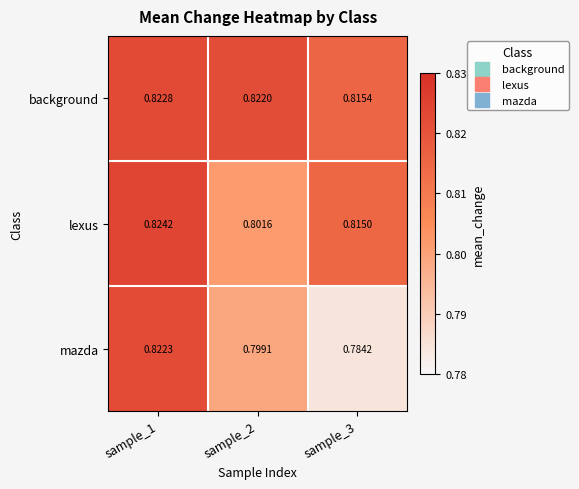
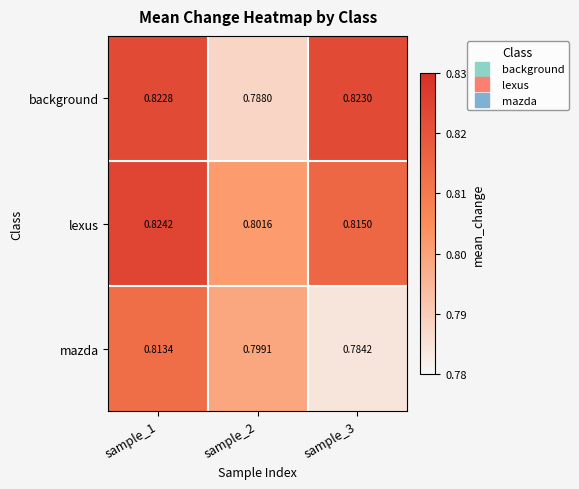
  {
    "background": {
      "sample_1": 0.8228,
-     "sample_2": 0.8220,
-     "sample_3": 0.8154
+     "sample_2": 0.7880,
+     "sample_3": 0.8230
    },
    "lexus": {
      "sample_1": 0.8242,
      "sample_2": 0.8016,
      "sample_3": 0.8150
    },
    "mazda": {
-     "sample_1": 0.8223,
+     "sample_1": 0.8134,
      "sample_2": 0.7991,
      "sample_3": 0.7842
    }
  }
